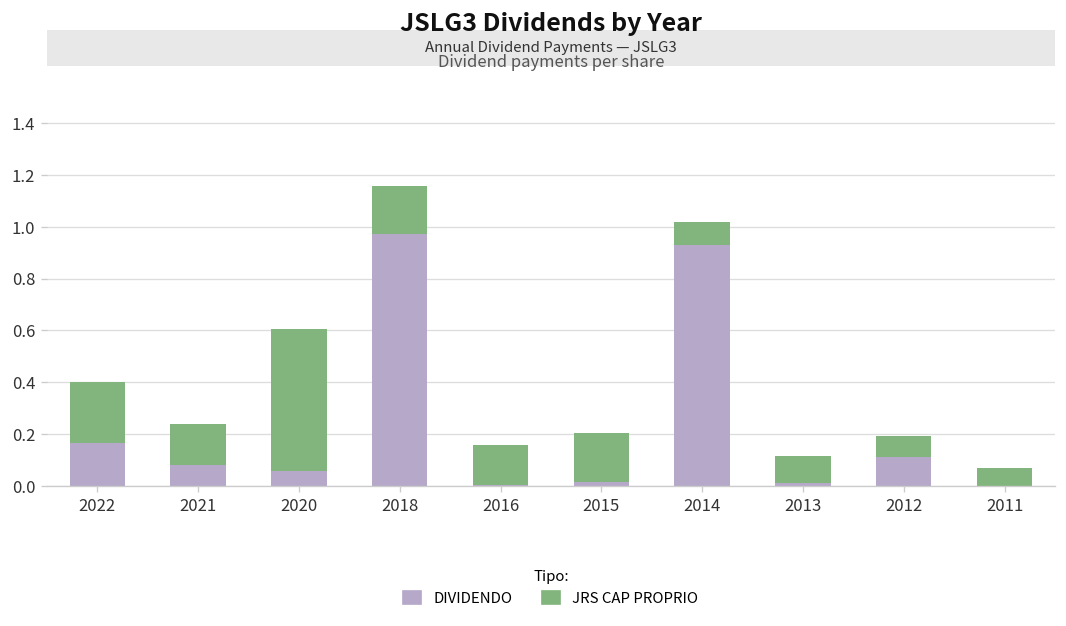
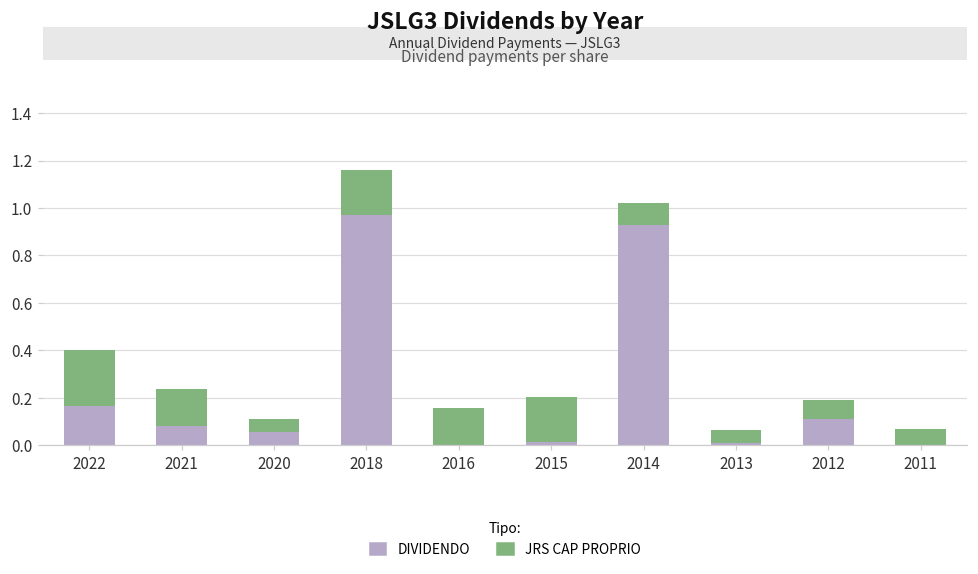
  {
    "DIVIDENDO": {
      "2022": 0.17,
      "2021": 0.08,
      "2020": 0.06,
      "2018": 0.97,
      "2015": 0.01,
      "2014": 0.93,
      "2012": 0.11,
      "2011": 0.00
    },
    "JRS CAP PROPRIO": {
      "2022": 0.24,
      "2021": 0.16,
-     "2020": 0.55,
+     "2020": 0.06,
      "2018": 0.19,
      "2016": 0.16,
      "2015": 0.19,
      "2014": 0.09,
-     "2013": 0.10,
+     "2013": 0.05,
      "2012": 0.08,
      "2011": 0.07
    }
  }
